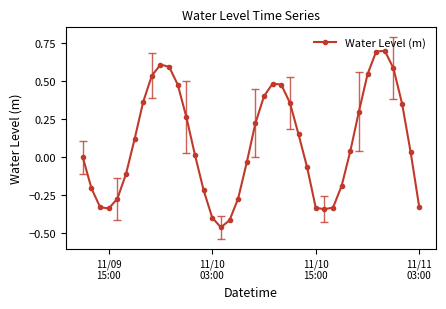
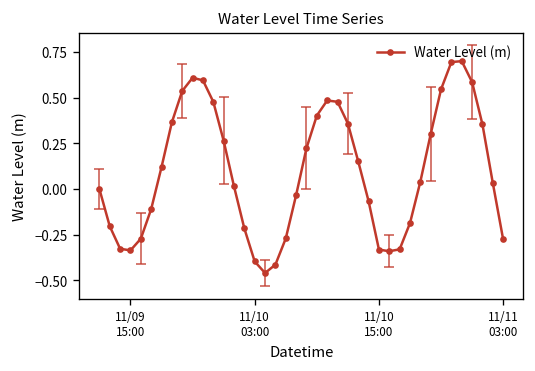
  {
    "Water Level (m)": {
      "11/09 15:00": -0.34,
      "11/10 03:00": -0.40,
      "11/10 15:00": -0.33,
-     "11/11 03:00": -0.33
+     "11/11 03:00": -0.28
    }
  }
